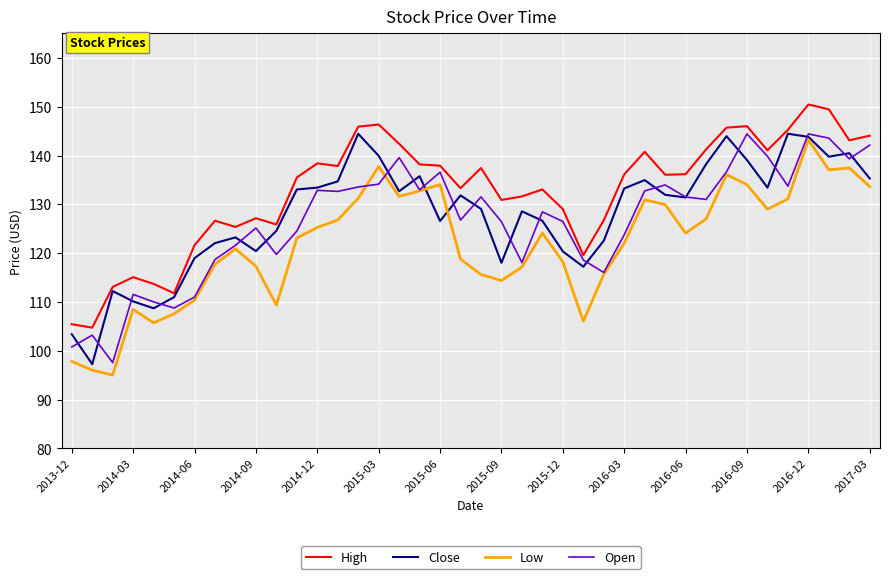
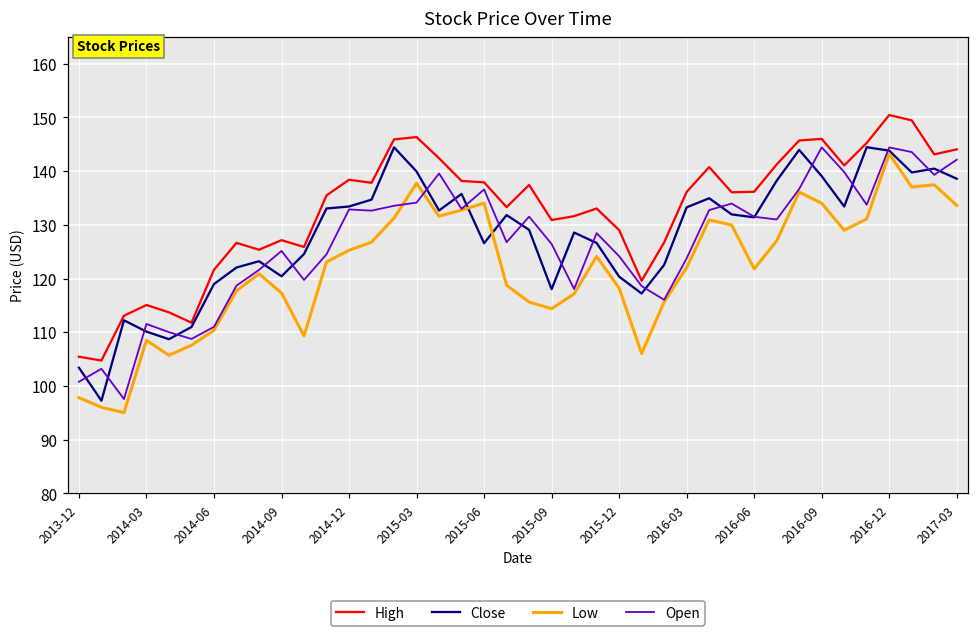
  {
    "High": {
      "2013-12": 105,
      "2014-03": 115,
      "2014-06": 122,
      "2014-09": 127,
      "2014-12": 138,
      "2015-03": 146,
      "2015-06": 138,
      "2015-09": 131,
      "2015-12": 129,
      "2016-03": 136,
      "2016-06": 136,
      "2016-09": 146,
      "2016-12": 150,
      "2017-03": 144
    },
    "Close": {
      "2013-12": 103,
      "2014-03": 110,
      "2014-06": 119,
      "2014-09": 120,
      "2014-12": 133,
      "2015-03": 140,
      "2015-06": 127,
      "2015-09": 118,
      "2015-12": 120,
      "2016-03": 133,
      "2016-09": 139,
      "2016-12": 144,
-     "2017-03": 135
+     "2017-03": 139
    },
    "Low": {
      "2013-12": 98,
      "2014-03": 108,
      "2014-06": 110,
      "2014-09": 117,
      "2014-12": 125,
      "2015-03": 138,
      "2015-06": 134,
      "2015-09": 114,
      "2015-12": 118,
      "2016-03": 122,
-     "2016-06": 124,
+     "2016-06": 122,
      "2016-09": 134,
      "2016-12": 143,
      "2017-03": 134
    },
    "Open": {
      "2013-12": 101,
      "2014-03": 112,
      "2014-06": 111,
      "2014-09": 125,
      "2014-12": 133,
      "2015-03": 134,
      "2015-06": 137,
      "2015-09": 126,
-     "2015-12": 126,
+     "2015-12": 124,
      "2016-03": 124,
      "2016-09": 144,
      "2016-12": 144,
      "2017-03": 142
    }
  }
